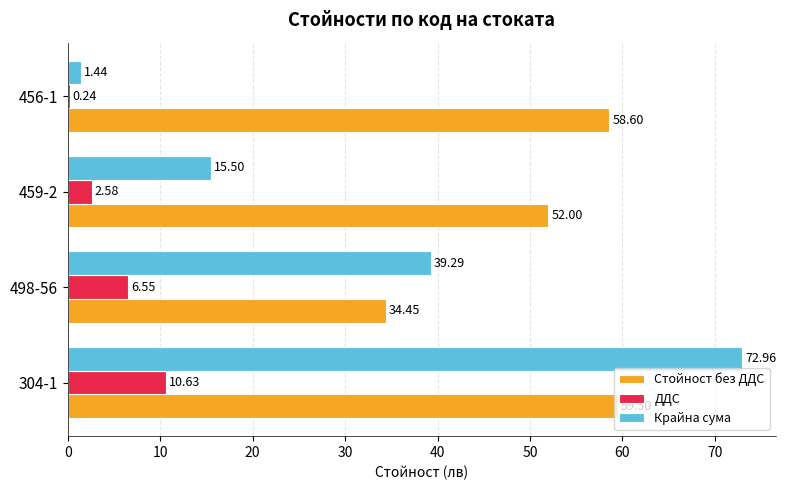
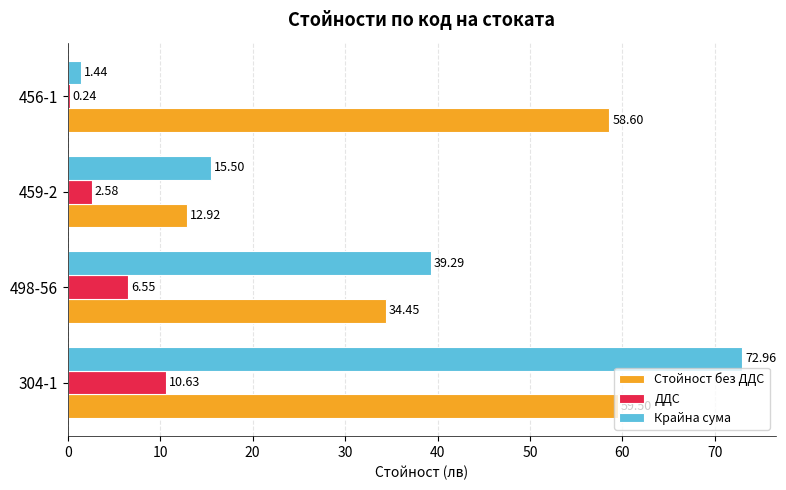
  {
    "Стойност без ДДС": {
      "456-1": 58.60,
-     "459-2": 52.00,
+     "459-2": 12.92,
      "498-56": 34.45
    },
    "ДДС": {
      "456-1": 0.24,
      "459-2": 2.58,
      "498-56": 6.55,
      "304-1": 10.63
    },
    "Крайна сума": {
      "456-1": 1.44,
      "459-2": 15.50,
      "498-56": 39.29,
      "304-1": 72.96
    }
  }
